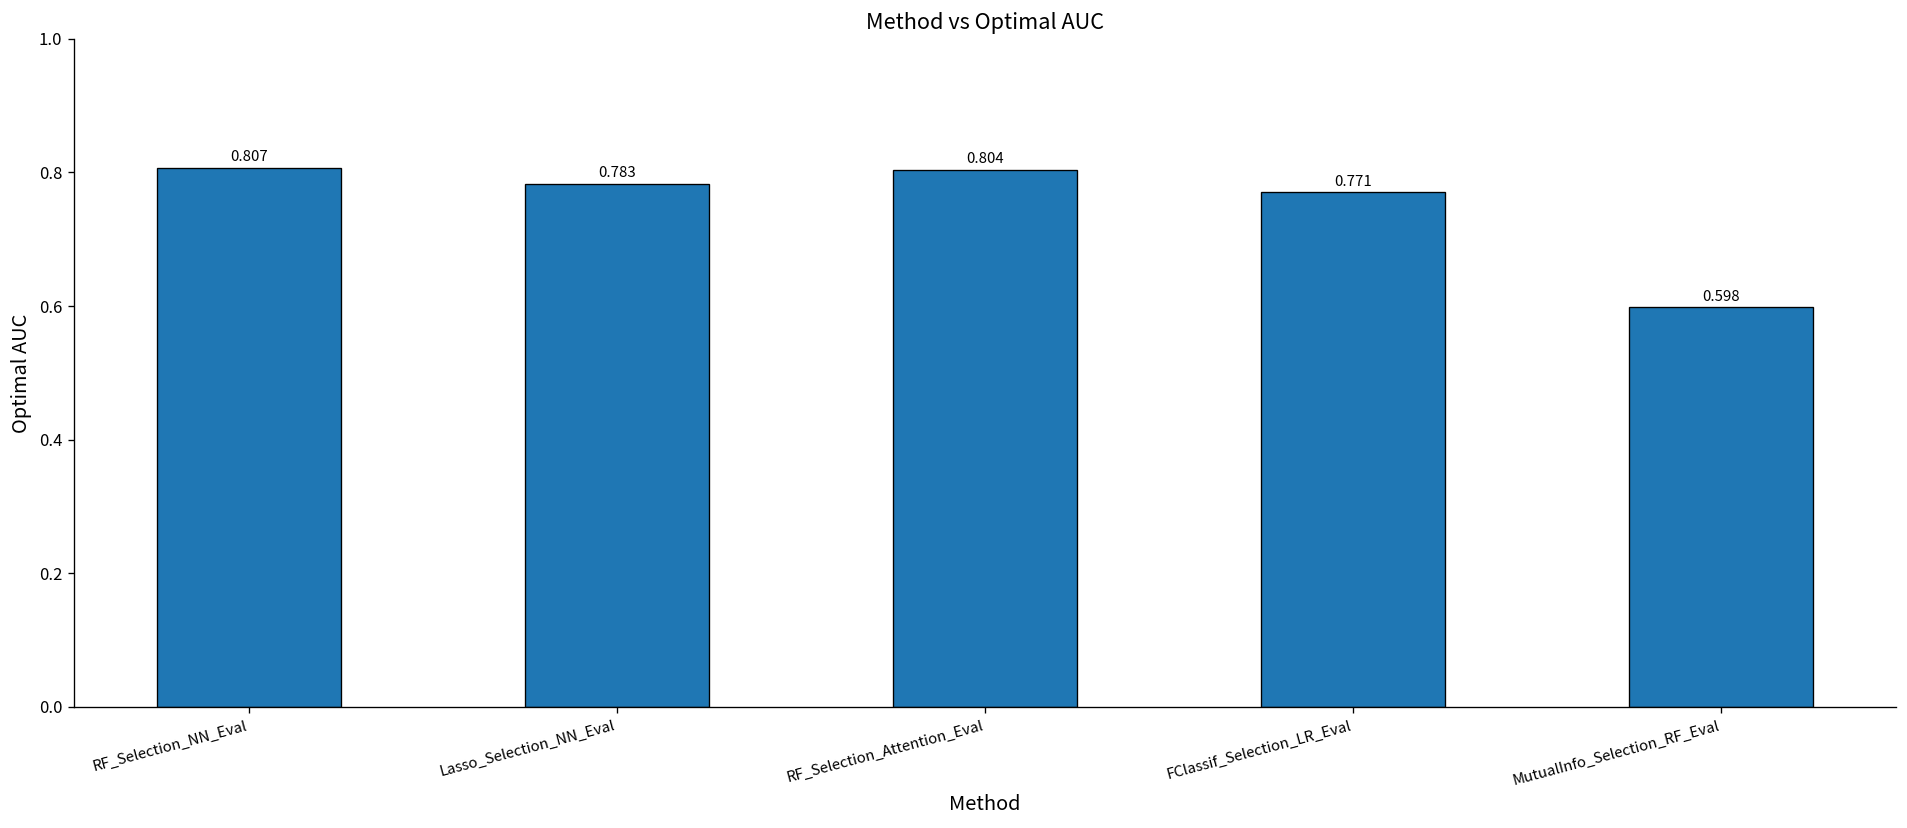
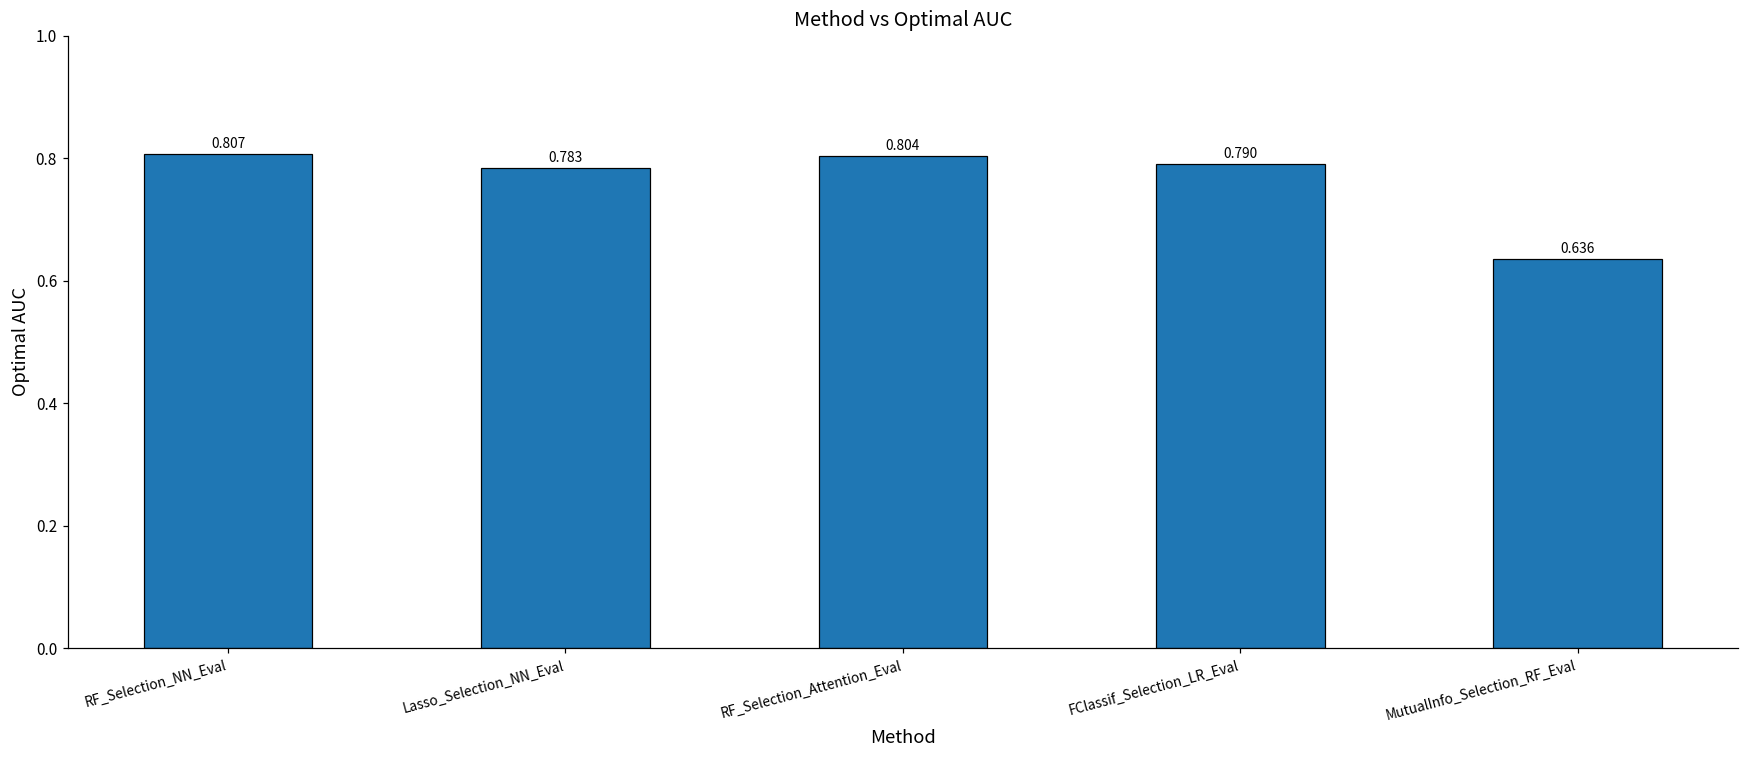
  {
    "RF_Selection_NN_Eval": 0.807,
    "Lasso_Selection_NN_Eval": 0.783,
    "RF_Selection_Attention_Eval": 0.804,
-   "FClassif_Selection_LR_Eval": 0.771,
-   "MutualInfo_Selection_RF_Eval": 0.598
+   "FClassif_Selection_LR_Eval": 0.790,
+   "MutualInfo_Selection_RF_Eval": 0.636
  }
